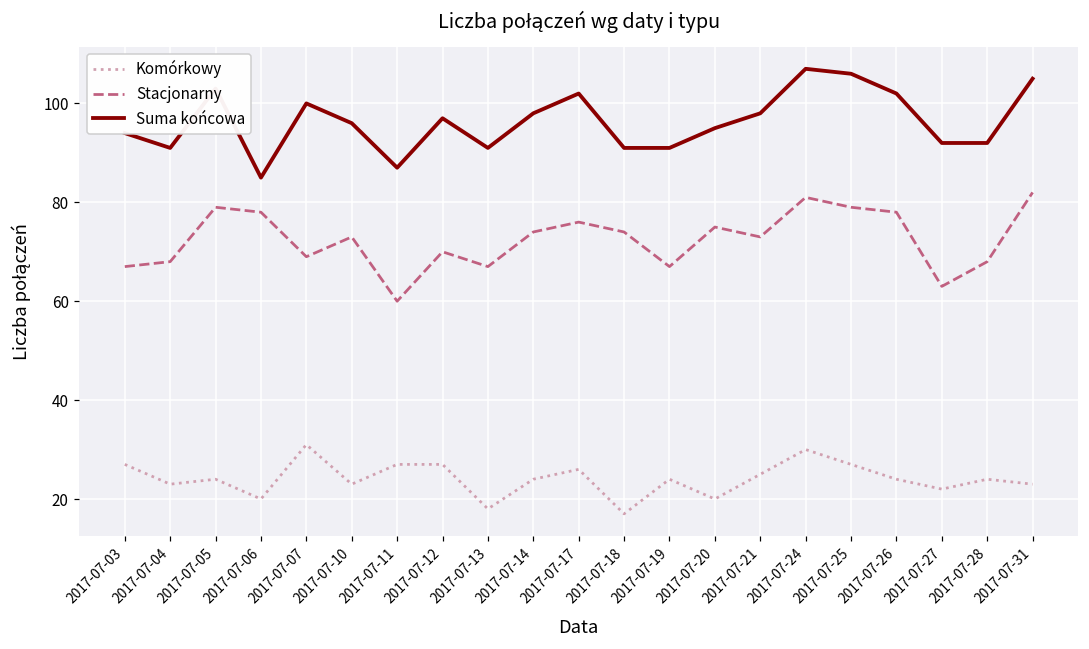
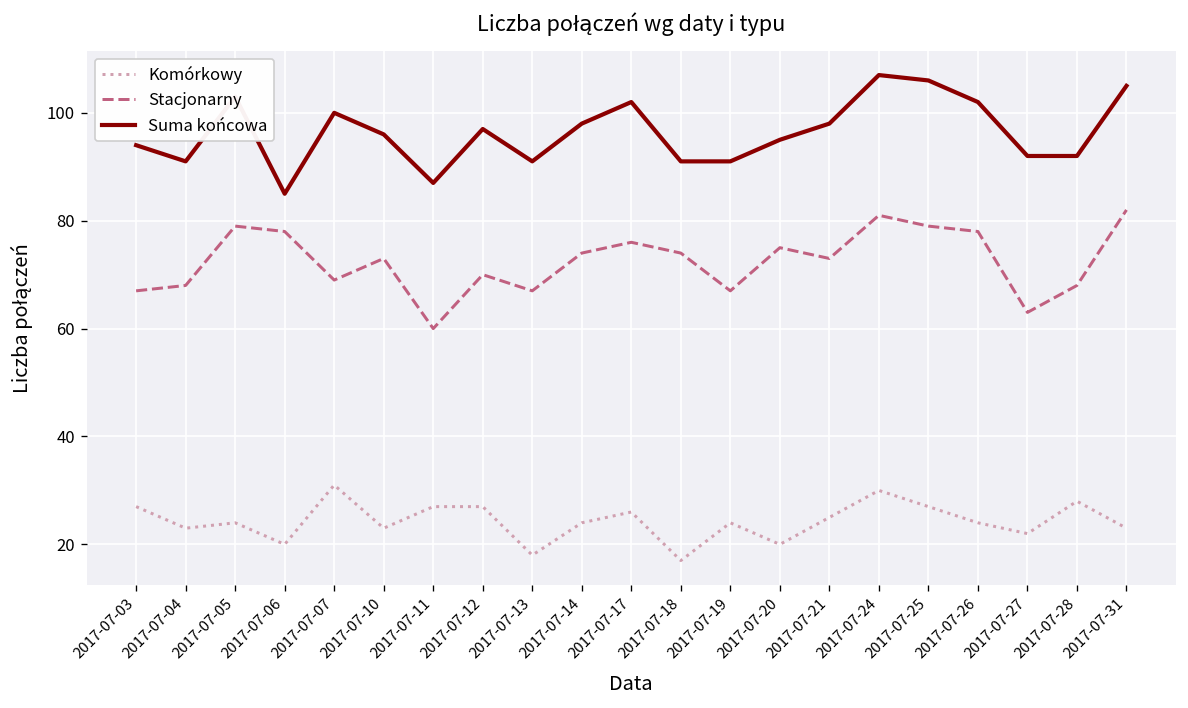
  {
    "Komórkowy": {
      "2017-07-03": 27,
      "2017-07-04": 23,
      "2017-07-05": 24,
      "2017-07-06": 20,
      "2017-07-07": 31,
      "2017-07-10": 23,
      "2017-07-11": 27,
      "2017-07-12": 27,
      "2017-07-13": 18,
      "2017-07-14": 24,
      "2017-07-17": 26,
      "2017-07-18": 17,
      "2017-07-19": 24,
      "2017-07-20": 20,
      "2017-07-21": 25,
      "2017-07-24": 30,
      "2017-07-25": 27,
      "2017-07-26": 24,
      "2017-07-27": 22,
-     "2017-07-28": 24,
+     "2017-07-28": 28,
      "2017-07-31": 23
    },
    "Stacjonarny": {
      "2017-07-03": 67,
      "2017-07-04": 68,
      "2017-07-05": 79,
      "2017-07-06": 78,
      "2017-07-07": 69,
      "2017-07-10": 73,
      "2017-07-11": 60,
      "2017-07-12": 70,
      "2017-07-13": 67,
      "2017-07-14": 74,
      "2017-07-17": 76,
      "2017-07-18": 74,
      "2017-07-19": 67,
      "2017-07-20": 75,
      "2017-07-21": 73,
      "2017-07-24": 81,
      "2017-07-25": 79,
      "2017-07-26": 78,
      "2017-07-27": 63,
      "2017-07-28": 68,
      "2017-07-31": 82
    },
    "Suma końcowa": {
      "2017-07-03": 94,
      "2017-07-04": 91,
      "2017-07-06": 85,
      "2017-07-07": 100,
      "2017-07-10": 96,
      "2017-07-11": 87,
      "2017-07-12": 97,
      "2017-07-13": 91,
      "2017-07-14": 98,
      "2017-07-17": 102,
      "2017-07-18": 91,
      "2017-07-19": 91,
      "2017-07-20": 95,
      "2017-07-21": 98,
      "2017-07-24": 107,
      "2017-07-25": 106,
      "2017-07-26": 102,
      "2017-07-27": 92,
      "2017-07-28": 92,
      "2017-07-31": 105
    }
  }
